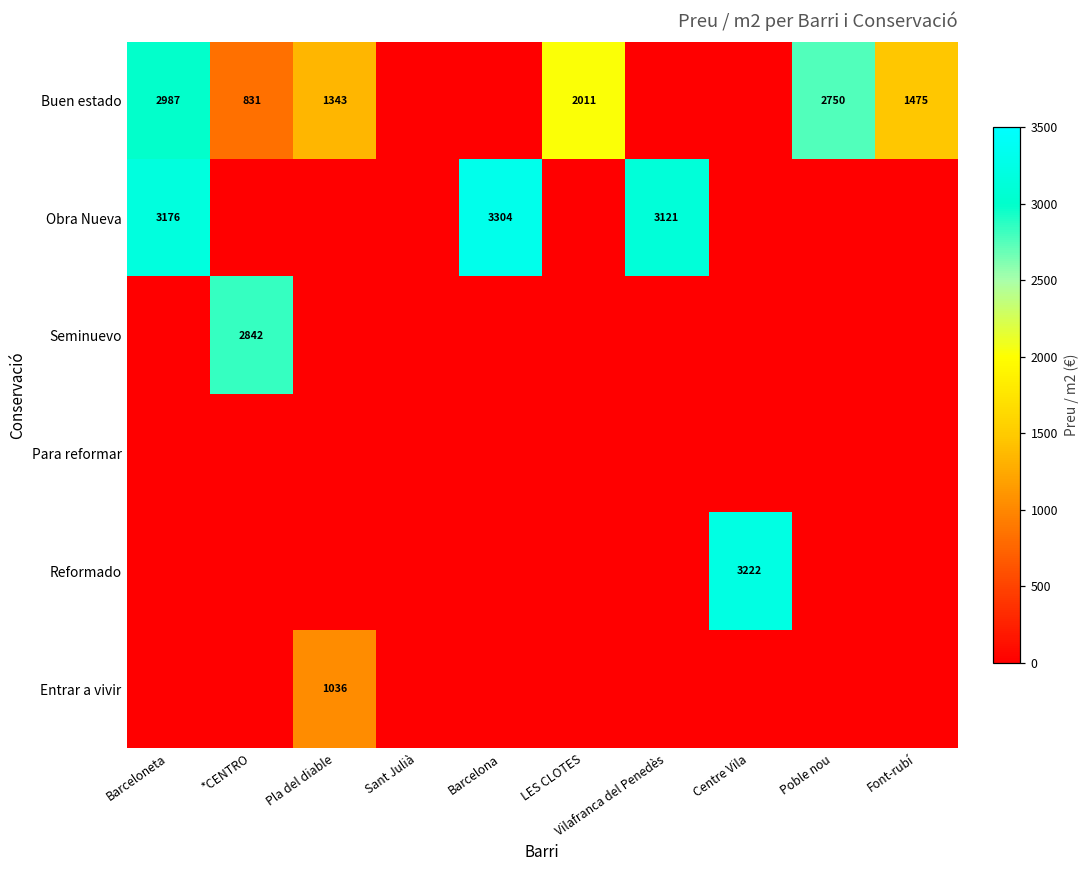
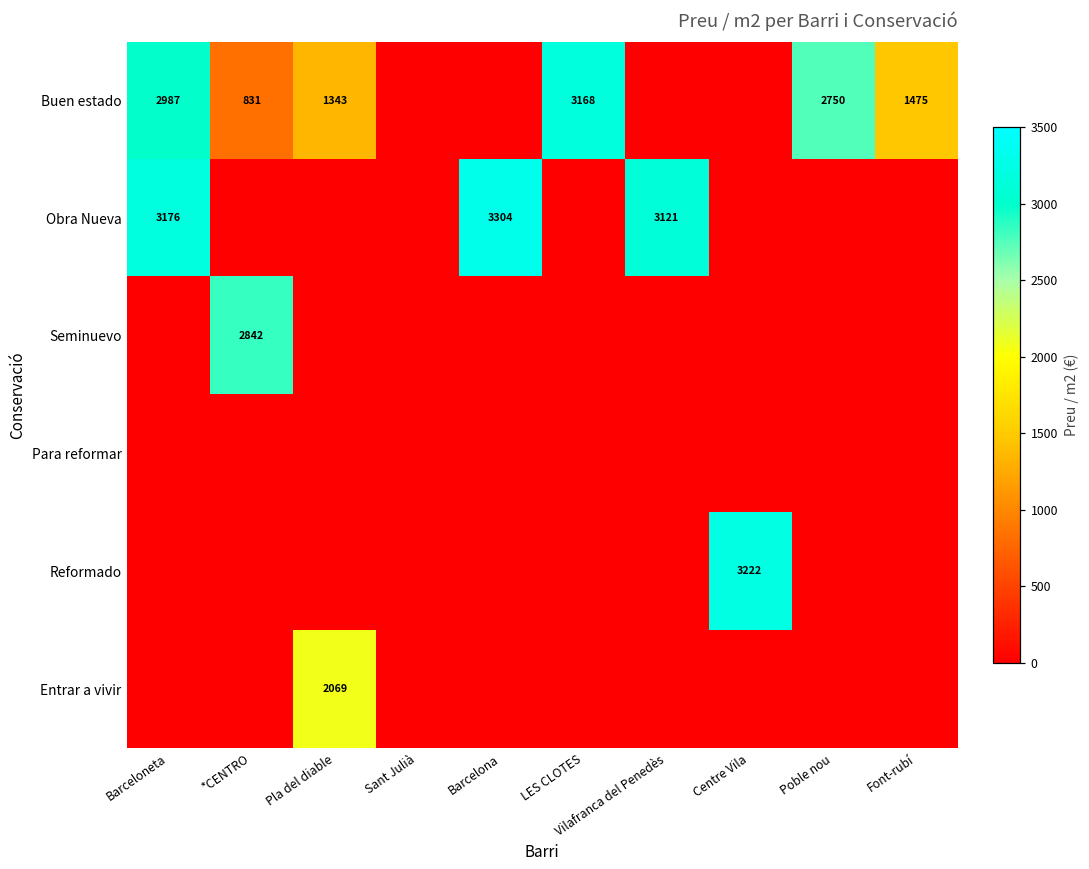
  {
    "Buen estado": {
      "Barceloneta": 2987,
      "*CENTRO": 831,
      "Pla del diable": 1343,
-     "LES CLOTES": 2011,
+     "LES CLOTES": 3168,
      "Poble nou": 2750,
      "Font-rubí": 1475
    },
    "Obra Nueva": {
      "Barceloneta": 3176,
      "Barcelona": 3304,
      "Vilafranca del Penedès": 3121
    },
    "Seminuevo": {
      "*CENTRO": 2842
    },
    "Reformado": {
      "Centre Vila": 3222
    },
    "Entrar a vivir": {
-     "Pla del diable": 1036
+     "Pla del diable": 2069
    }
  }
